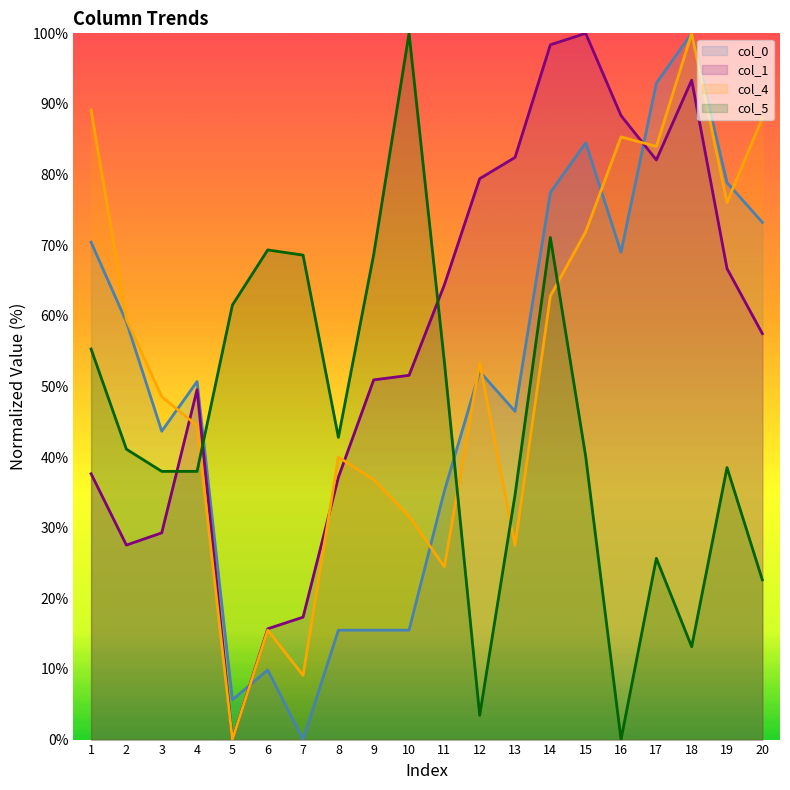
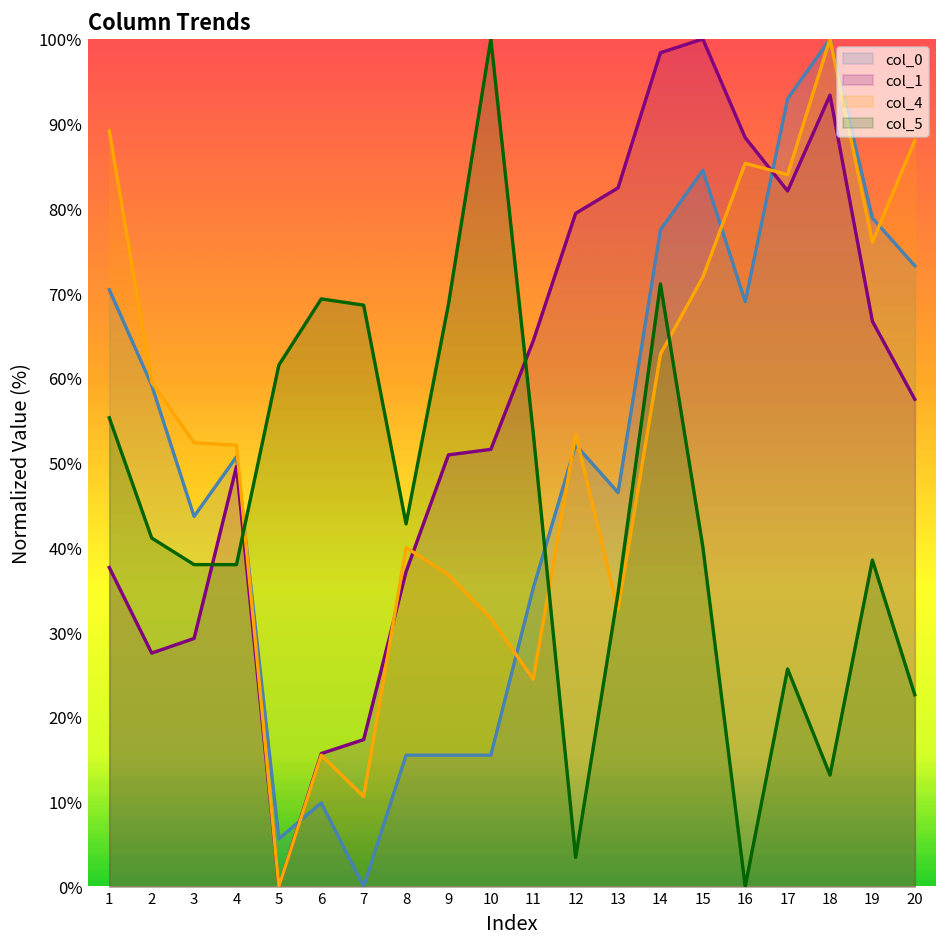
  {
    "col_4": {
      "1": "89%",
-     "3": "49%",
-     "4": "44%",
-     "7": "9%",
+     "3": "52%",
+     "4": "52%",
+     "7": "11%",
      "8": "40%",
      "9": "37%",
      "10": "32%",
      "11": "24%",
      "12": "53%",
-     "13": "27%",
+     "13": "33%",
      "14": "63%",
      "15": "72%",
      "16": "85%",
      "17": "84%",
      "19": "76%"
    }
  }
